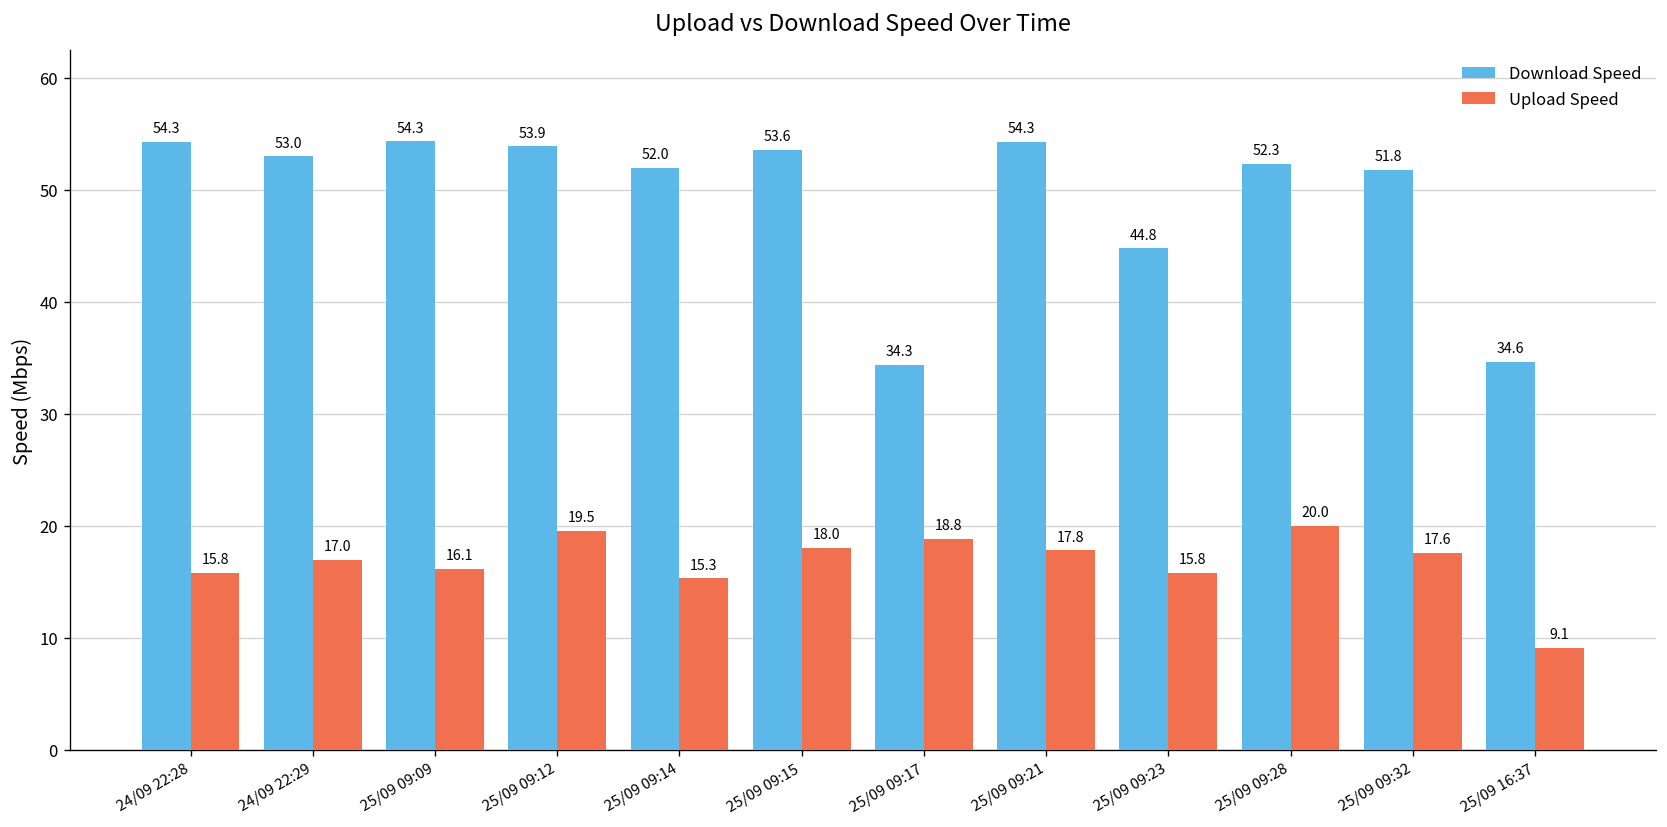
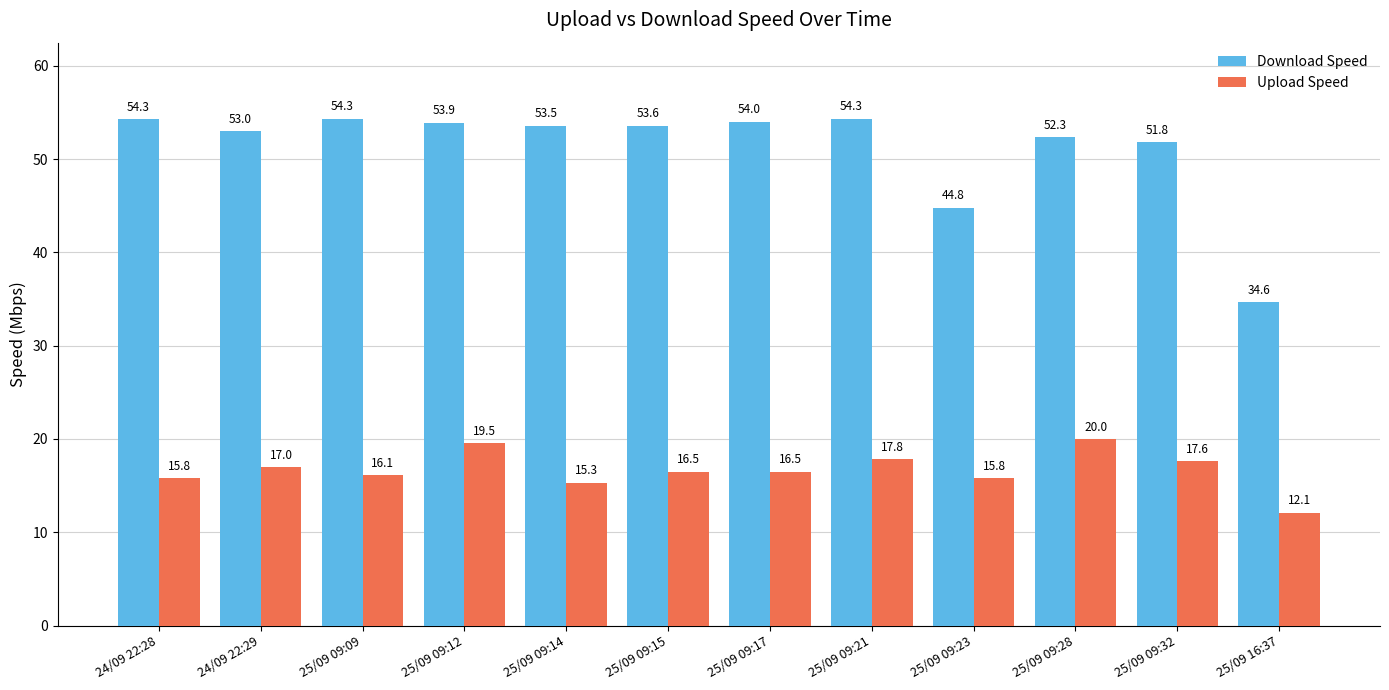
  {
    "Download Speed": {
      "24/09 22:28": 54.3,
      "24/09 22:29": 53.0,
      "25/09 09:09": 54.3,
      "25/09 09:12": 53.9,
-     "25/09 09:14": 52.0,
+     "25/09 09:14": 53.5,
      "25/09 09:15": 53.6,
-     "25/09 09:17": 34.3,
+     "25/09 09:17": 54.0,
      "25/09 09:21": 54.3,
      "25/09 09:23": 44.8,
      "25/09 09:28": 52.3,
      "25/09 09:32": 51.8,
      "25/09 16:37": 34.6
    },
    "Upload Speed": {
      "24/09 22:28": 15.8,
      "24/09 22:29": 17.0,
      "25/09 09:09": 16.1,
      "25/09 09:12": 19.5,
      "25/09 09:14": 15.3,
-     "25/09 09:15": 18.0,
-     "25/09 09:17": 18.8,
+     "25/09 09:15": 16.5,
+     "25/09 09:17": 16.5,
      "25/09 09:21": 17.8,
      "25/09 09:23": 15.8,
      "25/09 09:28": 20.0,
      "25/09 09:32": 17.6,
-     "25/09 16:37": 9.1
+     "25/09 16:37": 12.1
    }
  }
